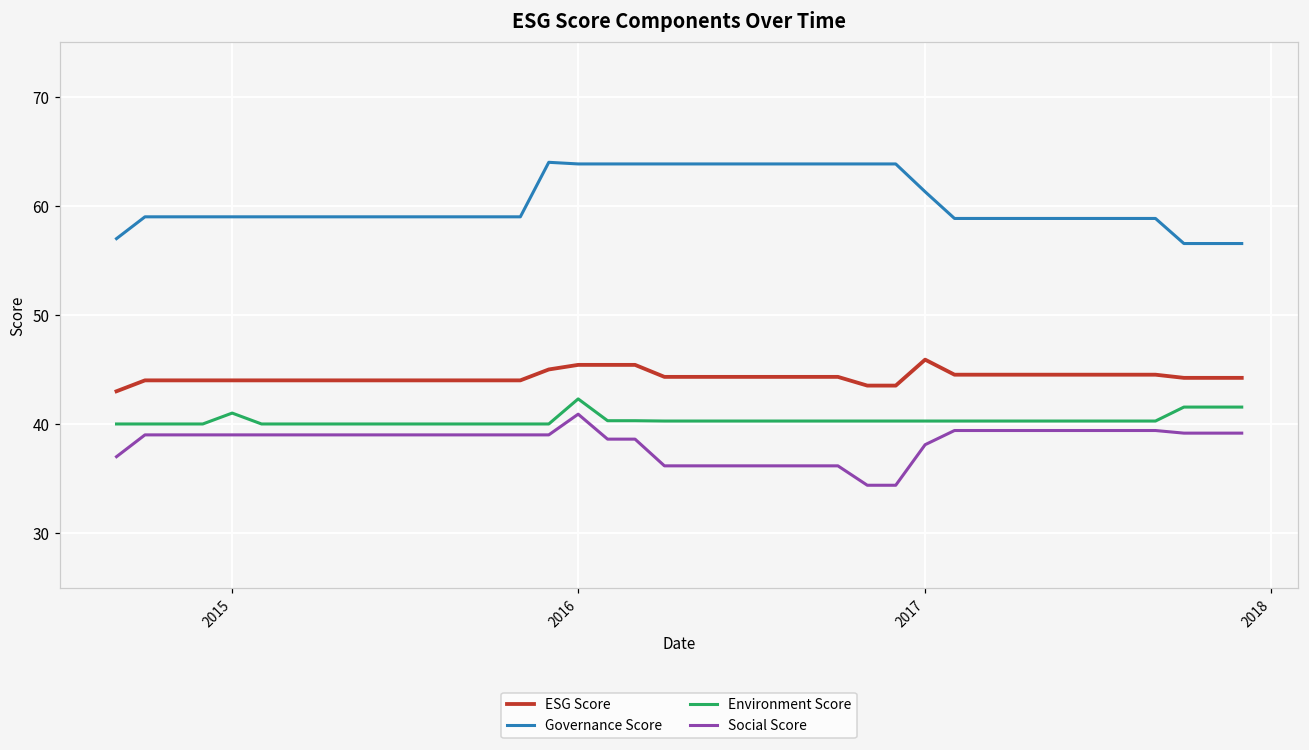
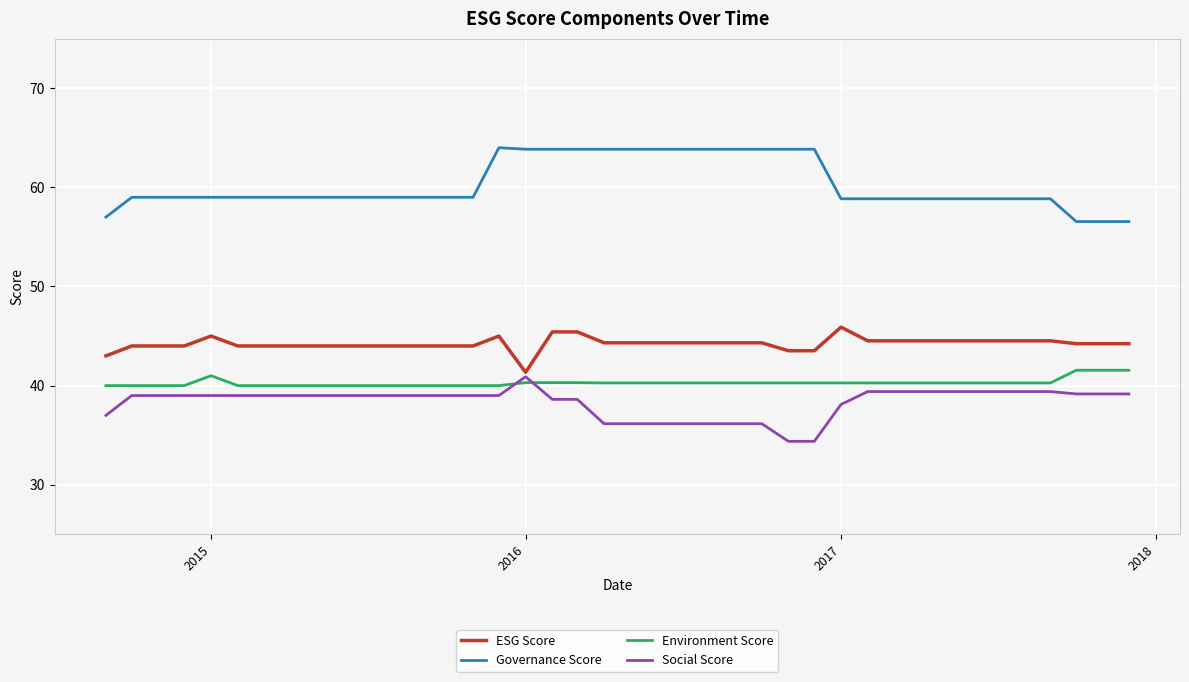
  {
    "ESG Score": {
-     "2015": 44,
-     "2016": 45,
+     "2015": 45,
+     "2016": 41,
      "2017": 46
    },
    "Governance Score": {
      "2015": 59,
      "2016": 64,
-     "2017": 61
+     "2017": 59
    },
    "Environment Score": {
      "2015": 41,
-     "2016": 42,
+     "2016": 40,
      "2017": 40
    },
    "Social Score": {
      "2015": 39,
      "2016": 41,
      "2017": 38
    }
  }
